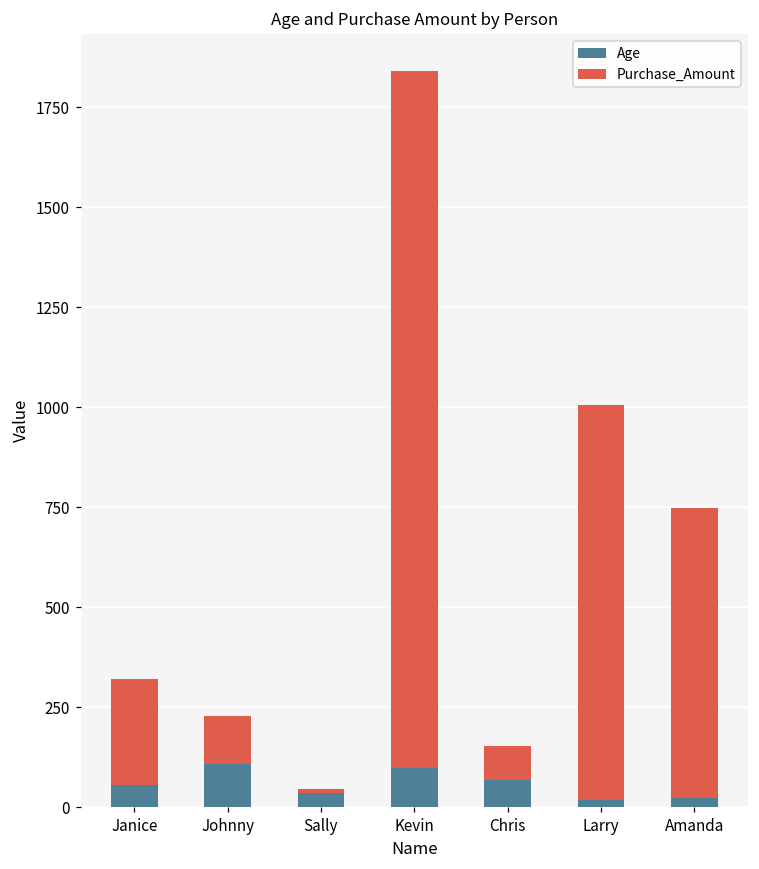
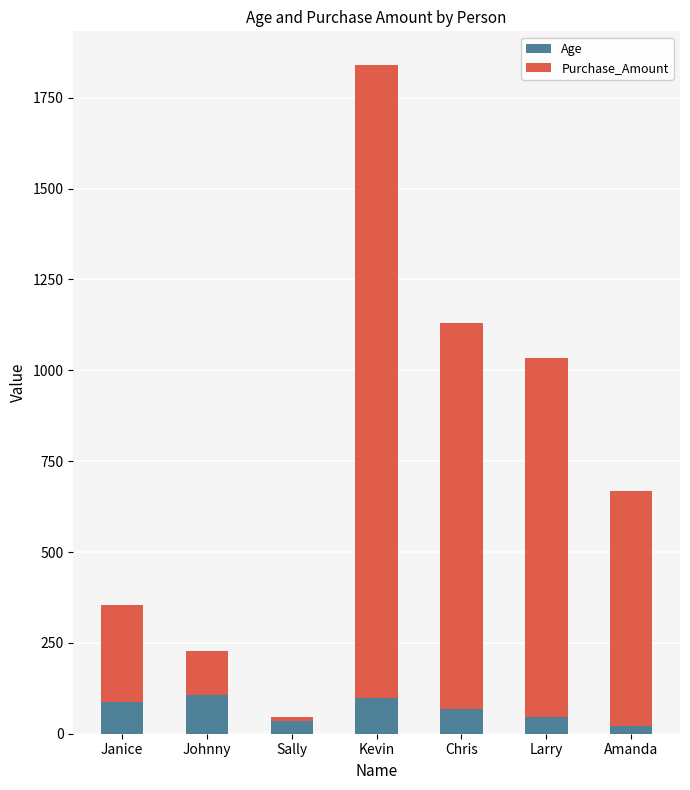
  {
    "Age": {
-     "Janice": 60,
+     "Janice": 90,
      "Johnny": 110,
      "Sally": 40,
      "Kevin": 100,
      "Chris": 70,
-     "Larry": 20,
+     "Larry": 50,
      "Amanda": 20
    },
    "Purchase_Amount": {
      "Janice": 270,
      "Johnny": 120,
      "Sally": 10,
      "Kevin": 1740,
-     "Chris": 90,
+     "Chris": 1060,
      "Larry": 990,
-     "Amanda": 730
+     "Amanda": 650
    }
  }
